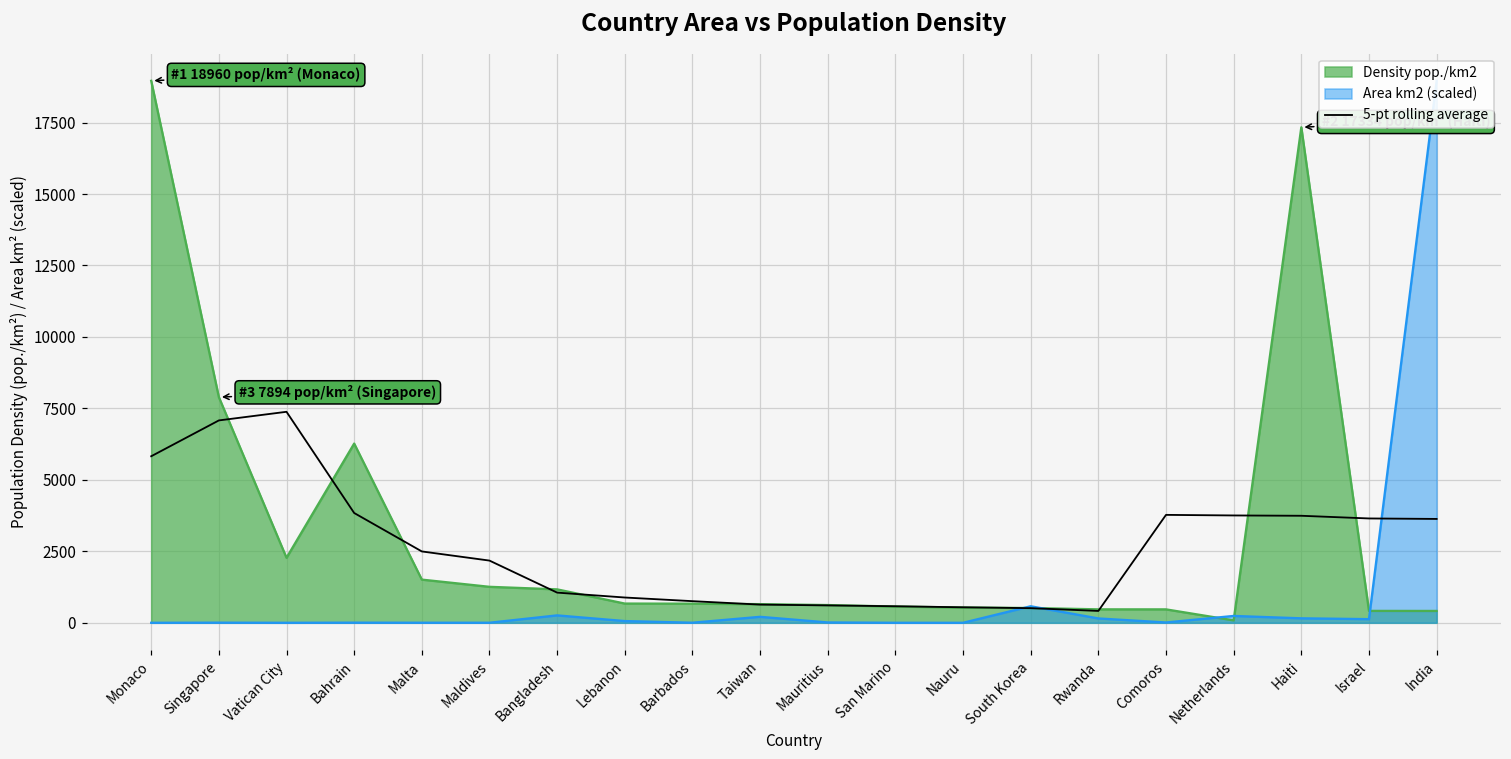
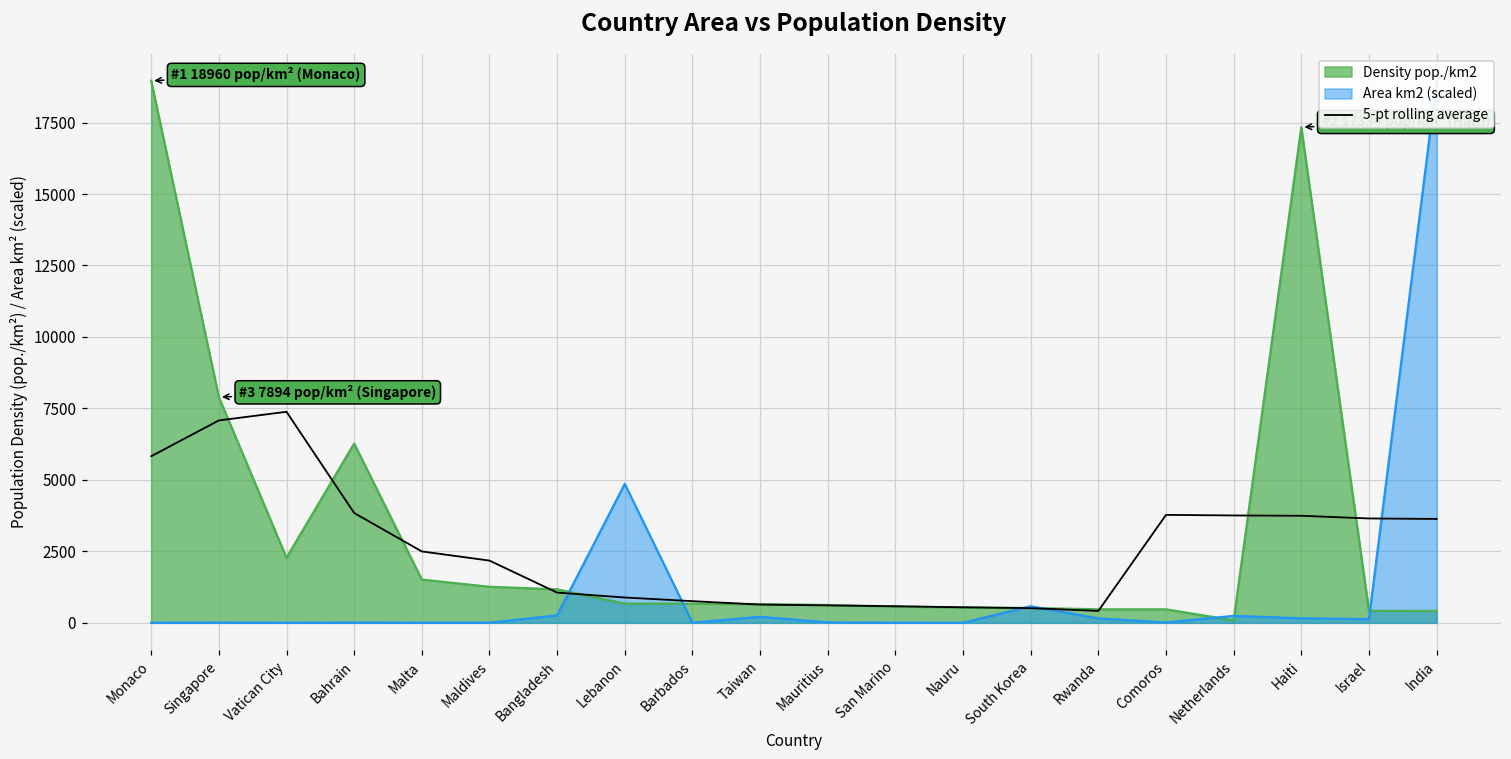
  {
    "Density pop./km2": {
      "Vatican City": 2300,
      "Bahrain": 6300,
      "Malta": 1500,
      "Maldives": 1300,
      "Bangladesh": 1200,
      "Lebanon": 700,
      "Comoros": 500,
      "Netherlands": 100,
      "Israel": 400,
      "India": 400
    },
    "Area km2 (scaled)": {
      "Monaco": 0,
      "Singapore": 0,
      "Vatican City": 0,
      "Bahrain": 0,
      "Malta": 0,
      "Maldives": 0,
      "Bangladesh": 300,
-     "Lebanon": 100,
+     "Lebanon": 4900,
      "Barbados": 0,
      "Taiwan": 200,
      "Mauritius": 0,
      "San Marino": 0,
      "Nauru": 0,
      "Rwanda": 200,
      "Comoros": 0,
      "Netherlands": 200,
      "Haiti": 200,
      "Israel": 100
    },
    "5-pt rolling average": {
      "Monaco": 5800,
      "Singapore": 7100,
      "Vatican City": 7400,
      "Bahrain": 3800,
      "Malta": 2500,
      "Maldives": 2200,
      "Bangladesh": 1100,
      "Lebanon": 900,
      "Comoros": 3800,
      "Netherlands": 3800,
      "Haiti": 3700,
      "Israel": 3600,
      "India": 3600
    }
  }
